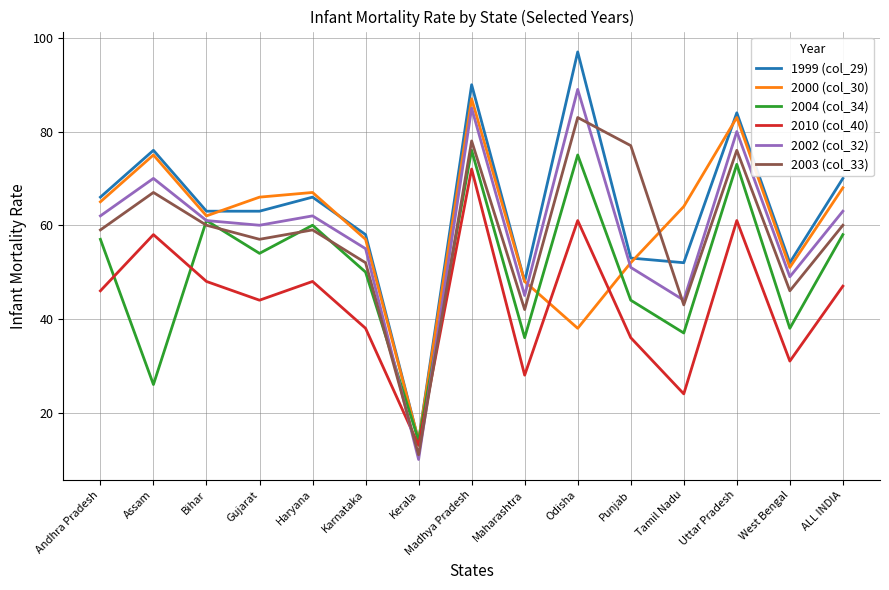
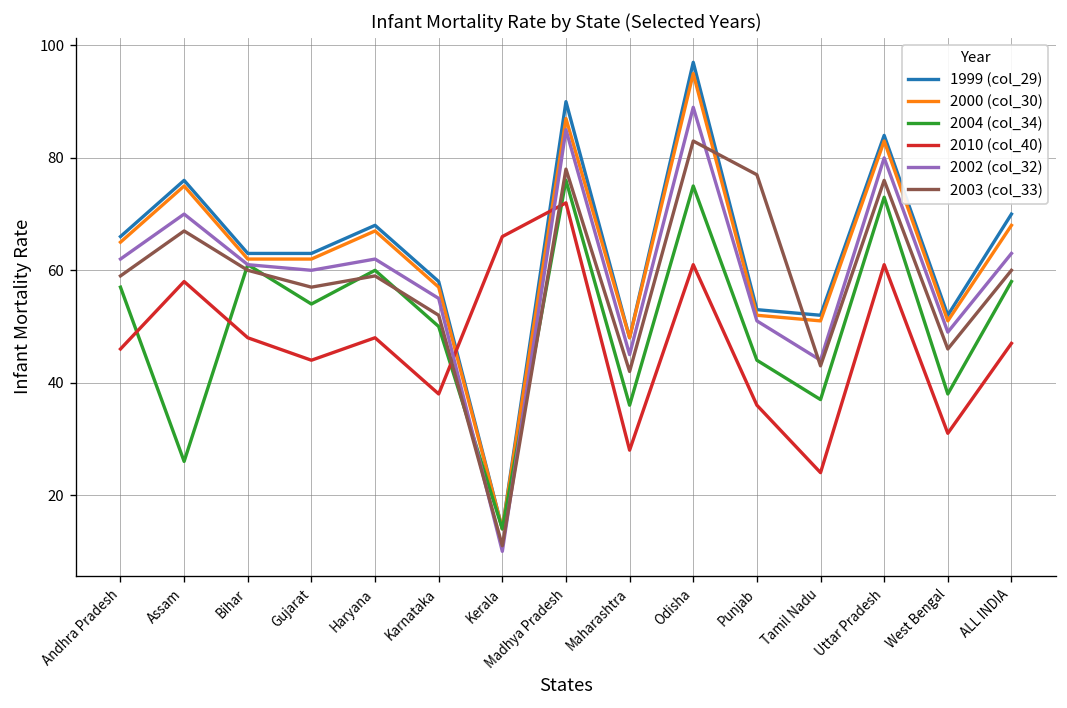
  {
    "1999 (col_29)": {
      "Andhra Pradesh": 66,
      "Assam": 76,
      "Bihar": 63,
      "Gujarat": 63,
-     "Haryana": 66,
+     "Haryana": 68,
      "Karnataka": 58,
      "Madhya Pradesh": 90,
      "Odisha": 97,
      "Punjab": 53,
      "Tamil Nadu": 52,
      "Uttar Pradesh": 84,
      "West Bengal": 52,
      "ALL INDIA": 70
    },
    "2000 (col_30)": {
      "Andhra Pradesh": 65,
      "Assam": 75,
      "Bihar": 62,
-     "Gujarat": 66,
+     "Gujarat": 62,
      "Haryana": 67,
      "Karnataka": 57,
      "Madhya Pradesh": 87,
-     "Odisha": 38,
+     "Odisha": 95,
      "Punjab": 52,
-     "Tamil Nadu": 64,
+     "Tamil Nadu": 51,
      "Uttar Pradesh": 83,
      "West Bengal": 51,
      "ALL INDIA": 68
    },
    "2004 (col_34)": {
      "Andhra Pradesh": 57,
      "Assam": 26,
      "Gujarat": 54,
      "Haryana": 60,
      "Karnataka": 50,
      "Madhya Pradesh": 76,
      "Maharashtra": 36,
      "Odisha": 75,
      "Punjab": 44,
      "Tamil Nadu": 37,
      "Uttar Pradesh": 73,
      "West Bengal": 38,
      "ALL INDIA": 58
    },
    "2010 (col_40)": {
      "Andhra Pradesh": 46,
      "Assam": 58,
      "Bihar": 48,
      "Gujarat": 44,
      "Haryana": 48,
      "Karnataka": 38,
-     "Kerala": 13,
+     "Kerala": 66,
      "Madhya Pradesh": 72,
      "Maharashtra": 28,
      "Odisha": 61,
      "Punjab": 36,
      "Tamil Nadu": 24,
      "Uttar Pradesh": 61,
      "West Bengal": 31,
      "ALL INDIA": 47
    },
    "2002 (col_32)": {
      "Andhra Pradesh": 62,
      "Assam": 70,
      "Gujarat": 60,
      "Haryana": 62,
      "Karnataka": 55,
      "Kerala": 10,
      "Madhya Pradesh": 85,
      "Maharashtra": 45,
      "Odisha": 89,
      "Punjab": 51,
      "Tamil Nadu": 44,
      "Uttar Pradesh": 80,
      "West Bengal": 49,
      "ALL INDIA": 63
    },
    "2003 (col_33)": {
      "Andhra Pradesh": 59,
      "Assam": 67,
      "Bihar": 60,
      "Gujarat": 57,
      "Haryana": 59,
      "Karnataka": 52,
      "Kerala": 11,
      "Madhya Pradesh": 78,
      "Maharashtra": 42,
      "Odisha": 83,
      "Punjab": 77,
      "Tamil Nadu": 43,
      "Uttar Pradesh": 76,
      "West Bengal": 46,
      "ALL INDIA": 60
    }
  }
